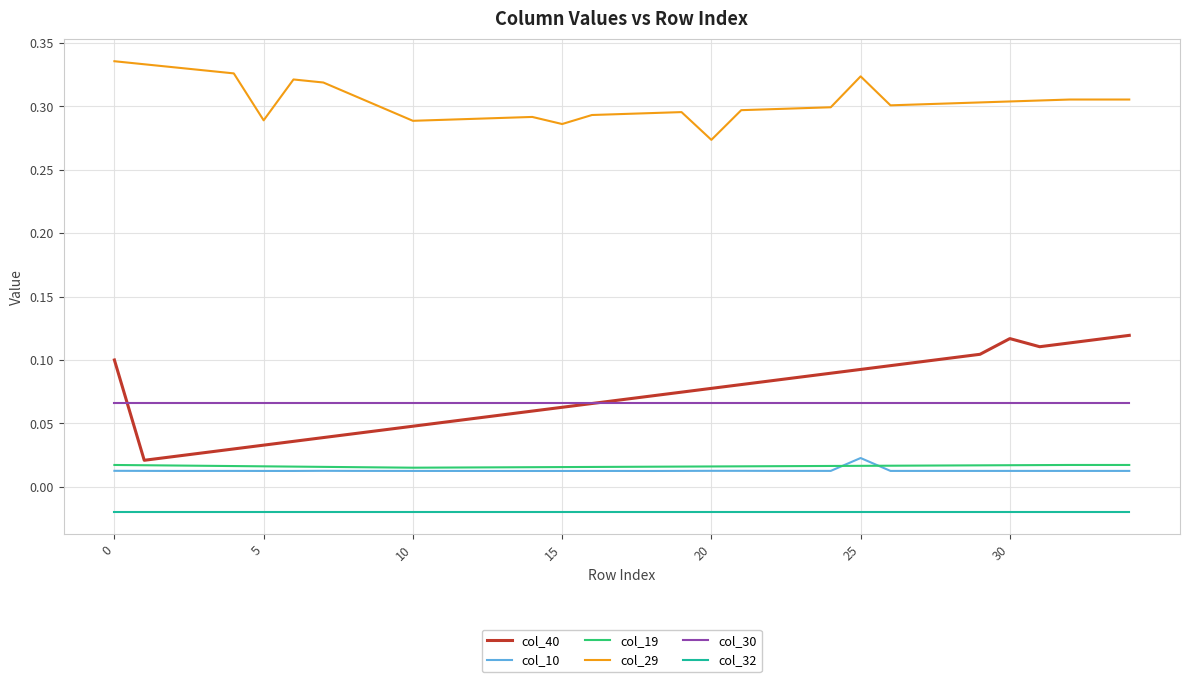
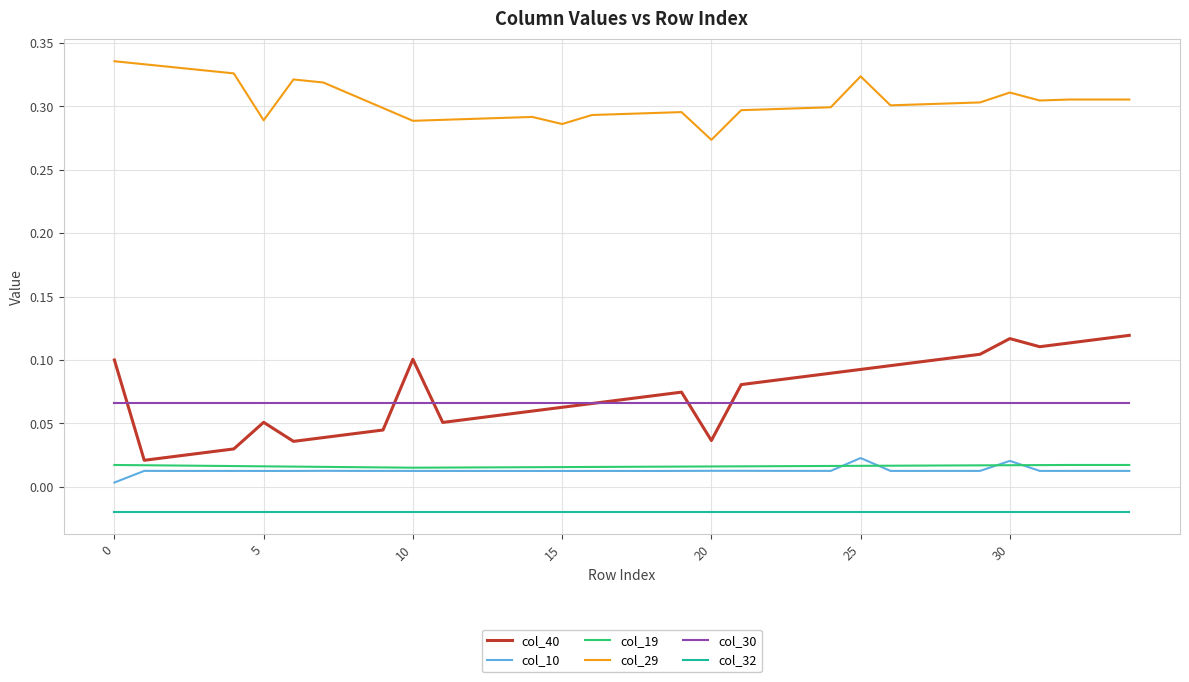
  {
    "col_40": {
      "0": 0.100,
-     "5": 0.033,
-     "10": 0.048,
+     "5": 0.051,
+     "10": 0.101,
      "15": 0.063,
-     "20": 0.078,
+     "20": 0.036,
      "25": 0.093,
      "30": 0.117
    },
    "col_10": {
-     "0": 0.013,
+     "0": 0.003,
      "5": 0.012,
      "10": 0.013,
      "15": 0.012,
      "20": 0.013,
      "25": 0.023,
-     "30": 0.013
+     "30": 0.020
    },
    "col_29": {
      "0": 0.336,
      "5": 0.289,
      "10": 0.289,
      "15": 0.286,
      "20": 0.274,
      "25": 0.324,
-     "30": 0.304
+     "30": 0.311
    },
    "col_30": {
      "0": 0.066,
      "5": 0.066,
      "10": 0.066,
      "15": 0.066,
      "20": 0.066,
      "25": 0.066,
      "30": 0.066
    }
  }
